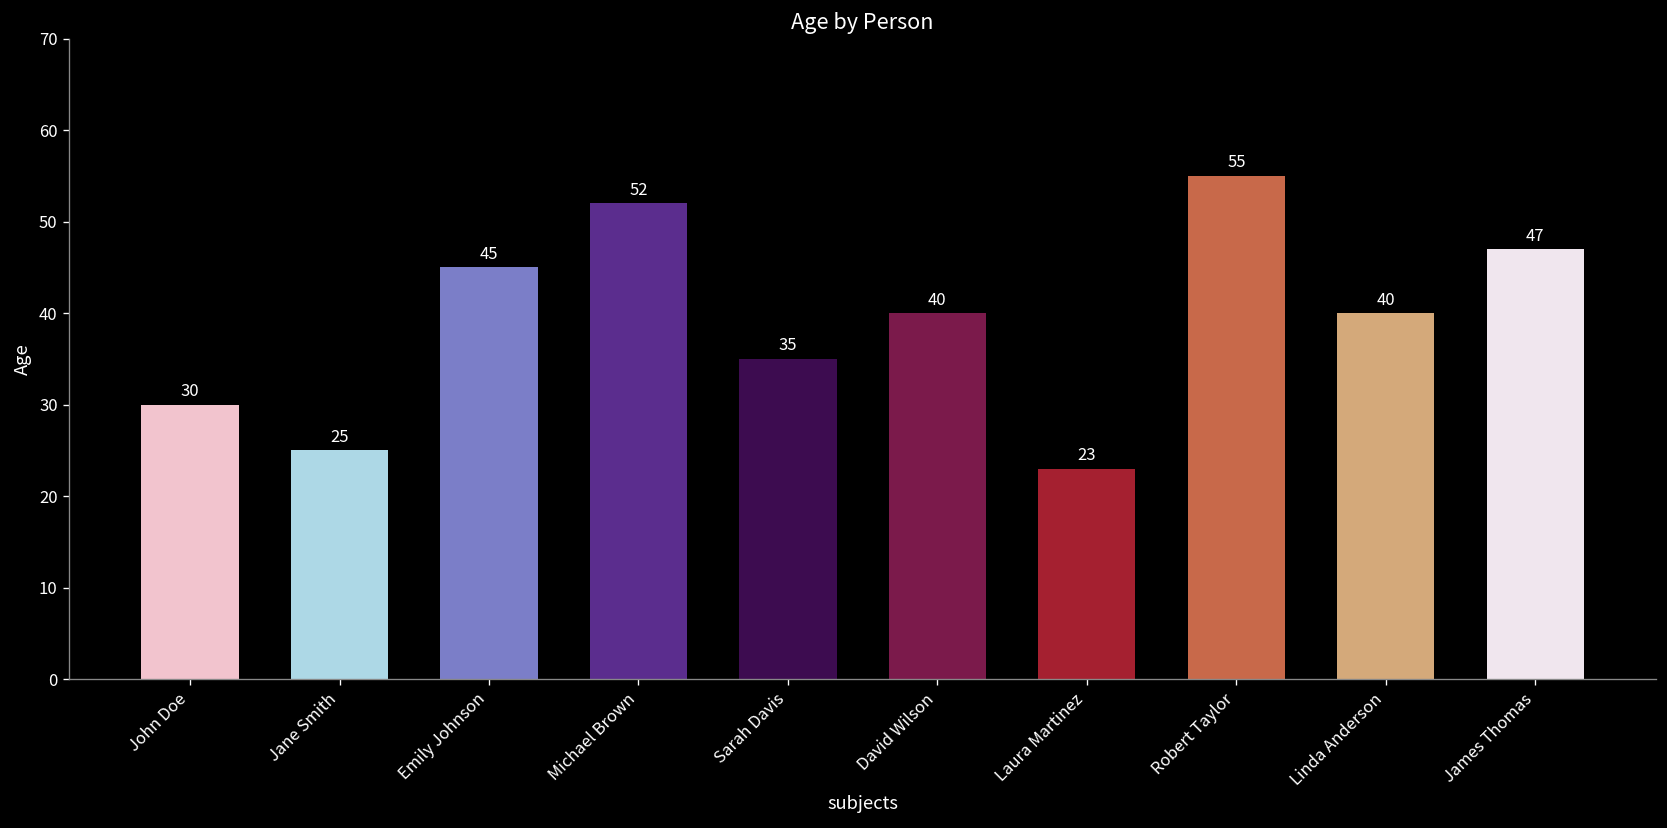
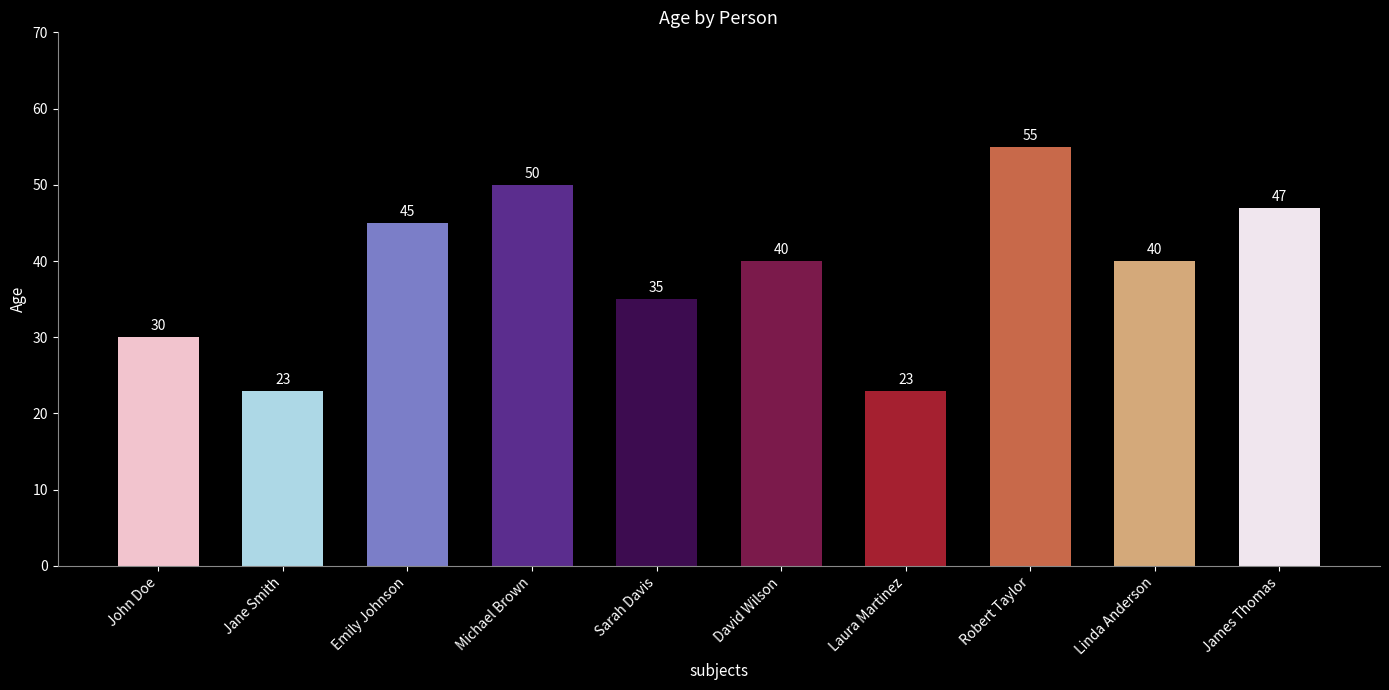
  {
    "John Doe": 30,
-   "Jane Smith": 25,
+   "Jane Smith": 23,
    "Emily Johnson": 45,
-   "Michael Brown": 52,
+   "Michael Brown": 50,
    "Sarah Davis": 35,
    "David Wilson": 40,
    "Laura Martinez": 23,
    "Robert Taylor": 55,
    "Linda Anderson": 40,
    "James Thomas": 47
  }
